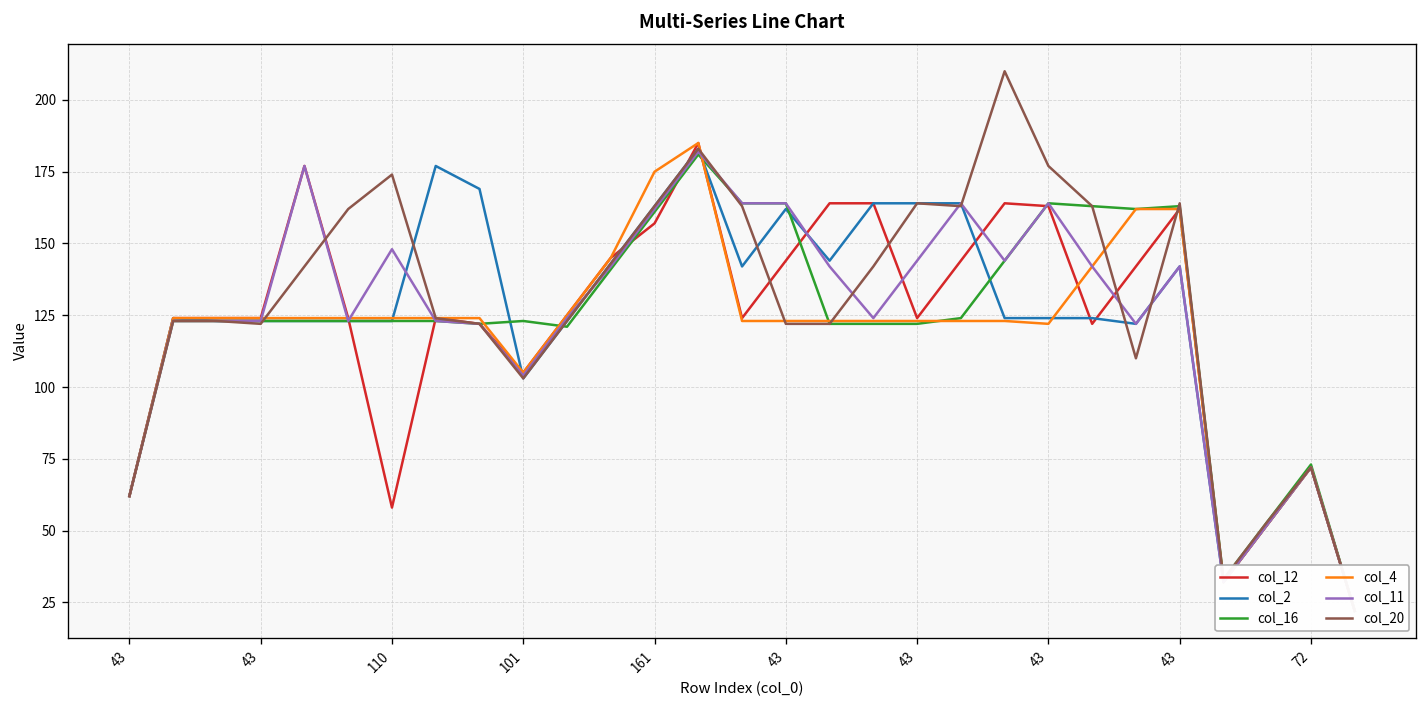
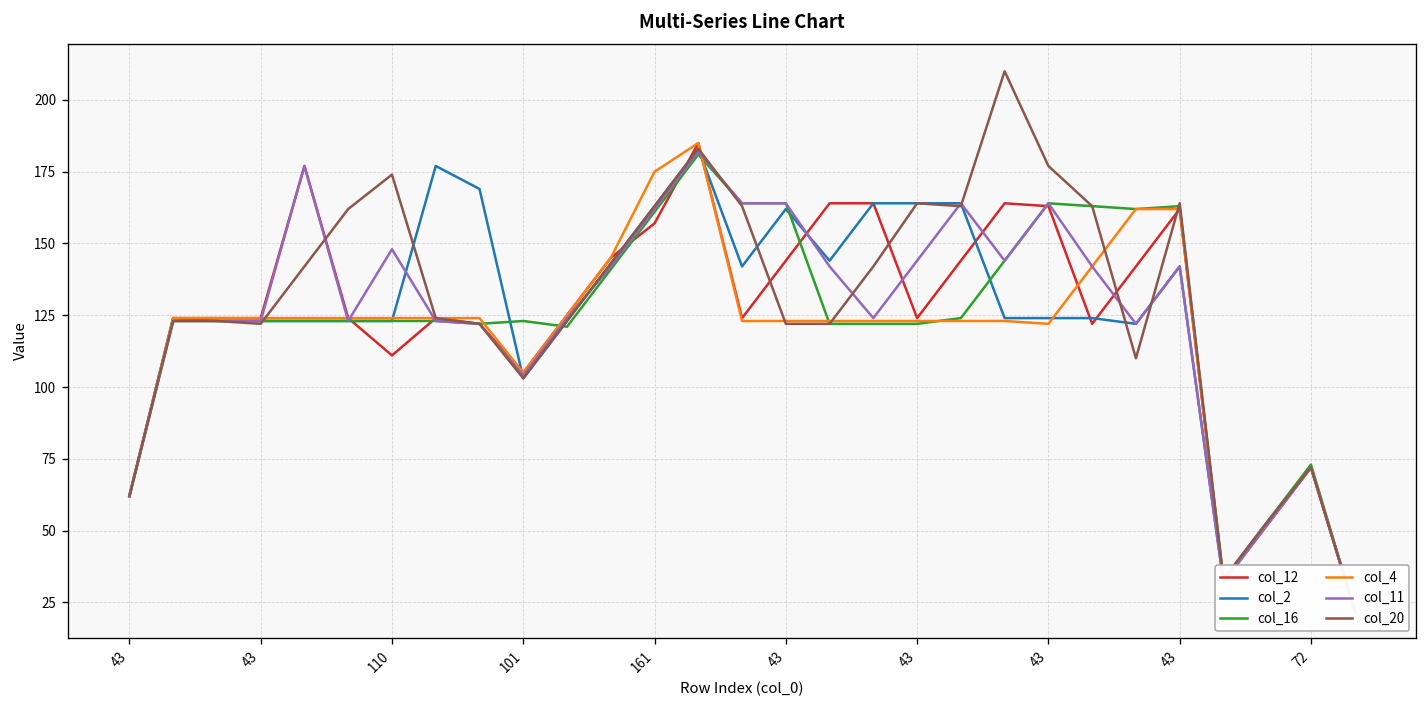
  {
    "col_12": {
-     "110": 58,
+     "110": 111,
      "161": 157
    },
    "col_16": {
      "101": 123
    },
    "col_4": {
      "161": 175
    },
    "col_11": {
      "110": 148
    },
    "col_20": {
      "110": 174
    }
  }
